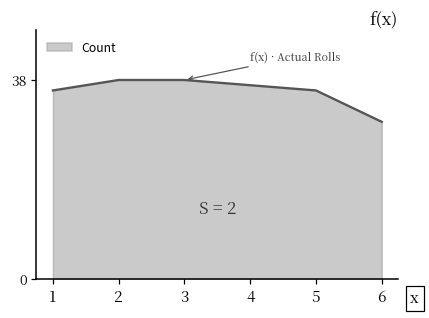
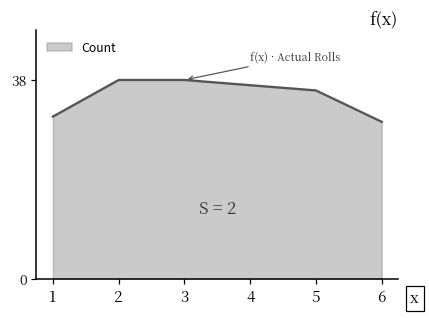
  {
-   "1": 36,
+   "1": 31,
    "2": 38,
    "3": 38,
    "4": 37,
    "5": 36,
    "6": 30
  }
